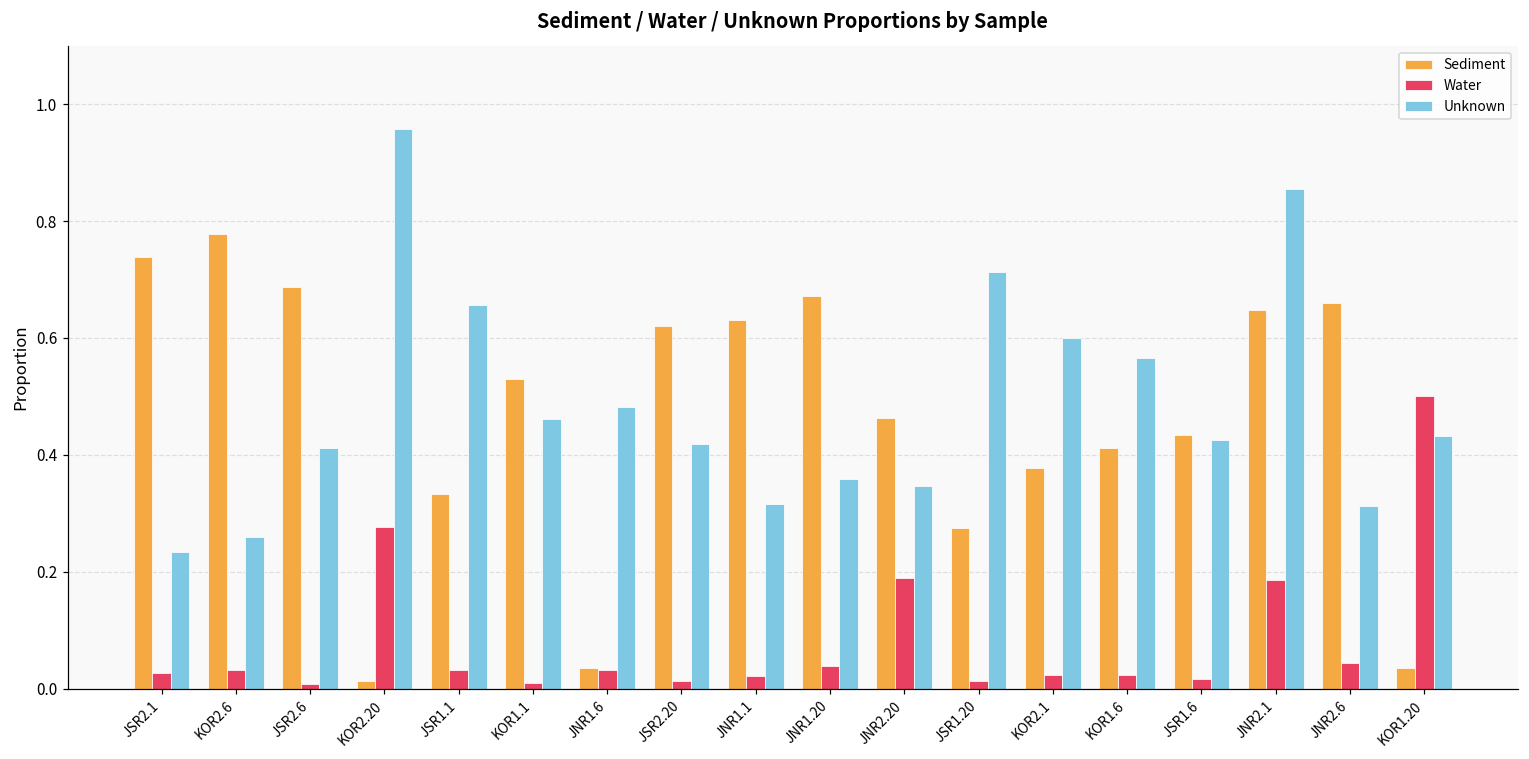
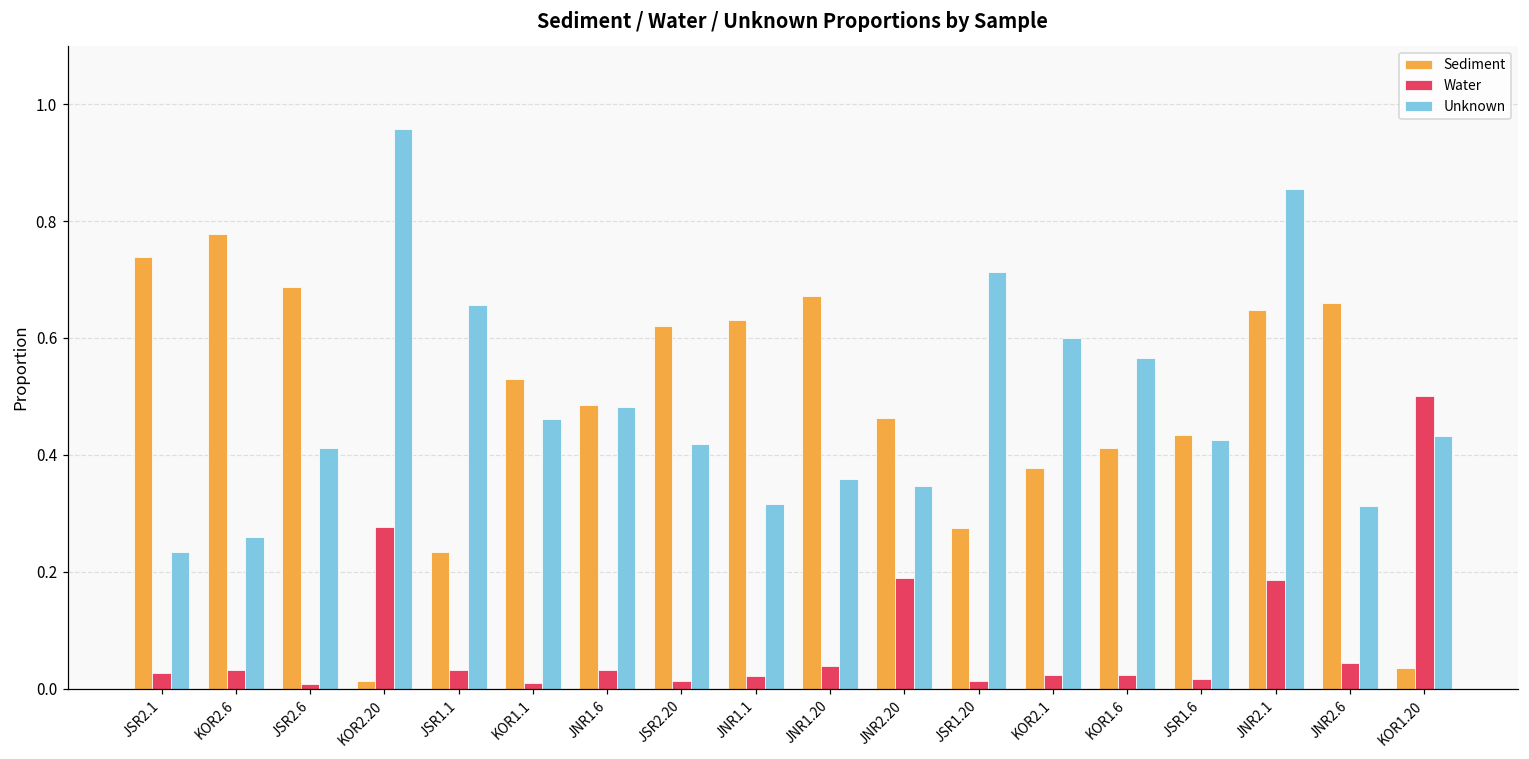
  {
    "Sediment": {
      "JSR2.1": 0.74,
      "KOR2.6": 0.78,
      "JSR2.6": 0.69,
      "KOR2.20": 0.01,
-     "JSR1.1": 0.33,
+     "JSR1.1": 0.23,
      "KOR1.1": 0.53,
-     "JNR1.6": 0.04,
+     "JNR1.6": 0.49,
      "JSR2.20": 0.62,
      "JNR1.1": 0.63,
      "JNR1.20": 0.67,
      "JNR2.20": 0.46,
      "JSR1.20": 0.28,
      "KOR2.1": 0.38,
      "KOR1.6": 0.41,
      "JSR1.6": 0.43,
      "JNR2.1": 0.65,
      "JNR2.6": 0.66,
      "KOR1.20": 0.04
    },
    "Water": {
      "JSR2.1": 0.03,
      "KOR2.6": 0.03,
      "JSR2.6": 0.01,
      "KOR2.20": 0.28,
      "JSR1.1": 0.03,
      "KOR1.1": 0.01,
      "JNR1.6": 0.03,
      "JSR2.20": 0.01,
      "JNR1.1": 0.02,
      "JNR1.20": 0.04,
      "JNR2.20": 0.19,
      "JSR1.20": 0.01,
      "KOR2.1": 0.02,
      "KOR1.6": 0.02,
      "JSR1.6": 0.02,
      "JNR2.1": 0.19,
      "JNR2.6": 0.04,
      "KOR1.20": 0.50
    },
    "Unknown": {
      "JSR2.1": 0.23,
      "KOR2.6": 0.26,
      "JSR2.6": 0.41,
      "KOR2.20": 0.96,
      "JSR1.1": 0.66,
      "KOR1.1": 0.46,
      "JNR1.6": 0.48,
      "JSR2.20": 0.42,
      "JNR1.1": 0.32,
      "JNR1.20": 0.36,
      "JNR2.20": 0.35,
      "JSR1.20": 0.71,
      "KOR2.1": 0.60,
      "KOR1.6": 0.57,
      "JSR1.6": 0.43,
      "JNR2.1": 0.86,
      "JNR2.6": 0.31,
      "KOR1.20": 0.43
    }
  }
